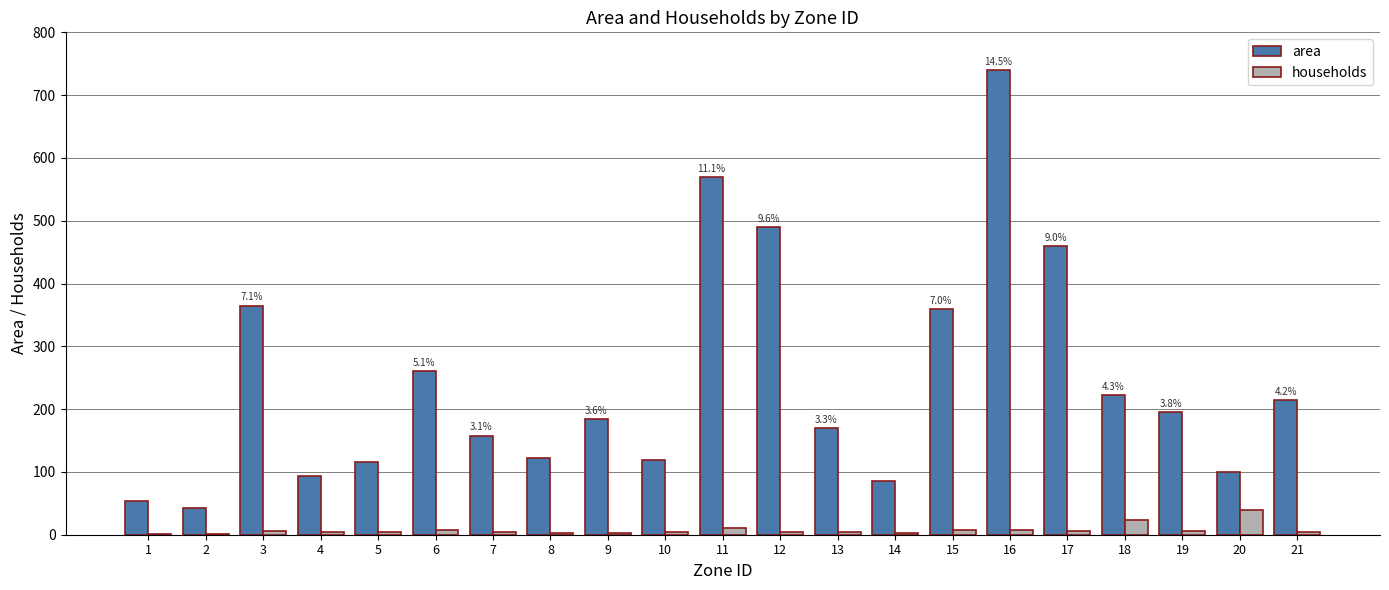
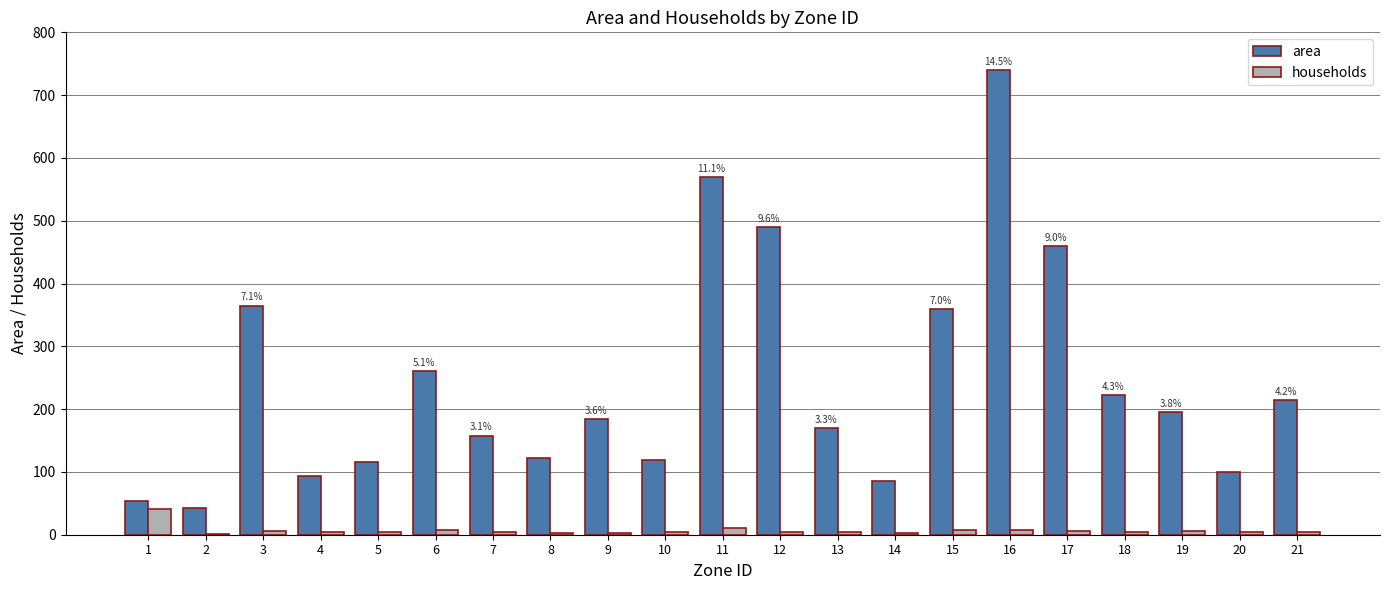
  {
    "area": {
      "1": 50,
      "2": 40,
      "4": 90,
      "5": 120,
      "8": 120,
      "10": 120,
      "14": 90,
      "20": 100
    },
    "households": {
-     "1": 0,
+     "1": 40,
      "3": 10,
      "4": 0,
      "5": 0,
      "6": 10,
      "7": 0,
      "10": 0,
      "11": 10,
      "12": 0,
      "13": 0,
      "15": 10,
      "16": 10,
      "17": 10,
-     "18": 20,
+     "18": 10,
      "19": 10,
-     "20": 40,
+     "20": 10,
      "21": 10
    }
  }
